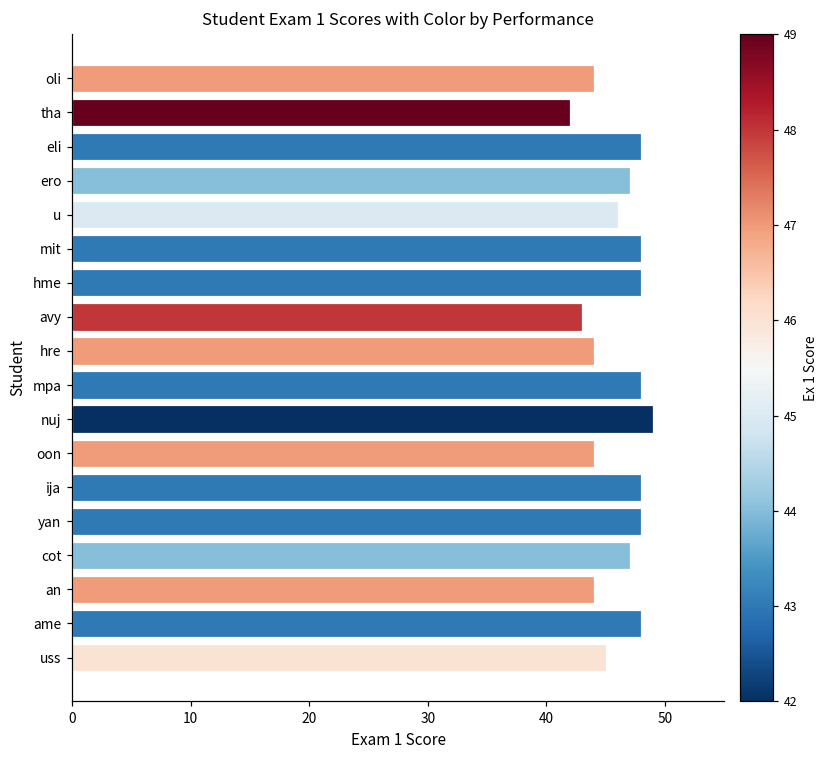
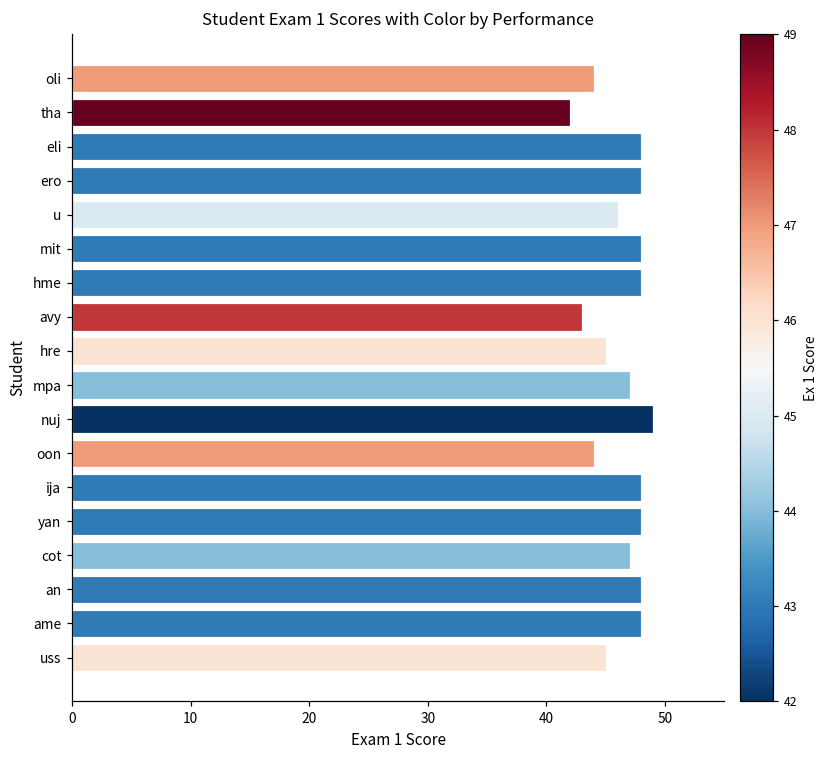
  {
    "oli": 44,
    "tha": 42,
    "eli": 48,
-   "ero": 47,
+   "ero": 48,
    "u": 46,
    "mit": 48,
    "hme": 48,
    "avy": 43,
-   "hre": 44,
-   "mpa": 48,
+   "hre": 45,
+   "mpa": 47,
    "nuj": 49,
    "oon": 44,
    "ija": 48,
    "yan": 48,
    "cot": 47,
-   "an": 44,
+   "an": 48,
    "ame": 48,
    "uss": 45
  }
